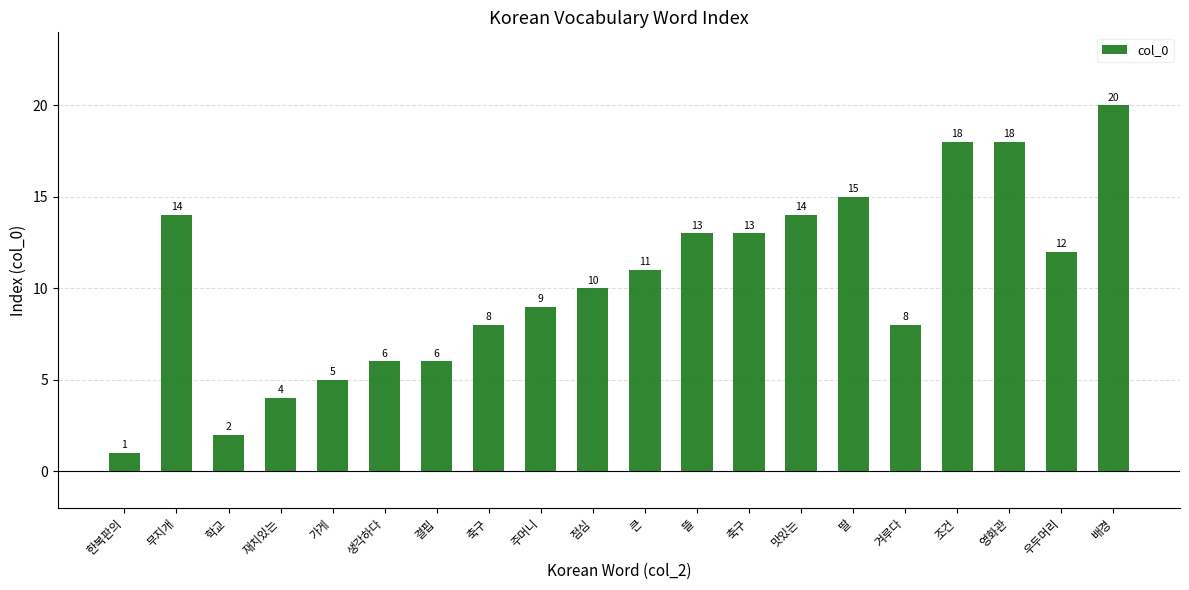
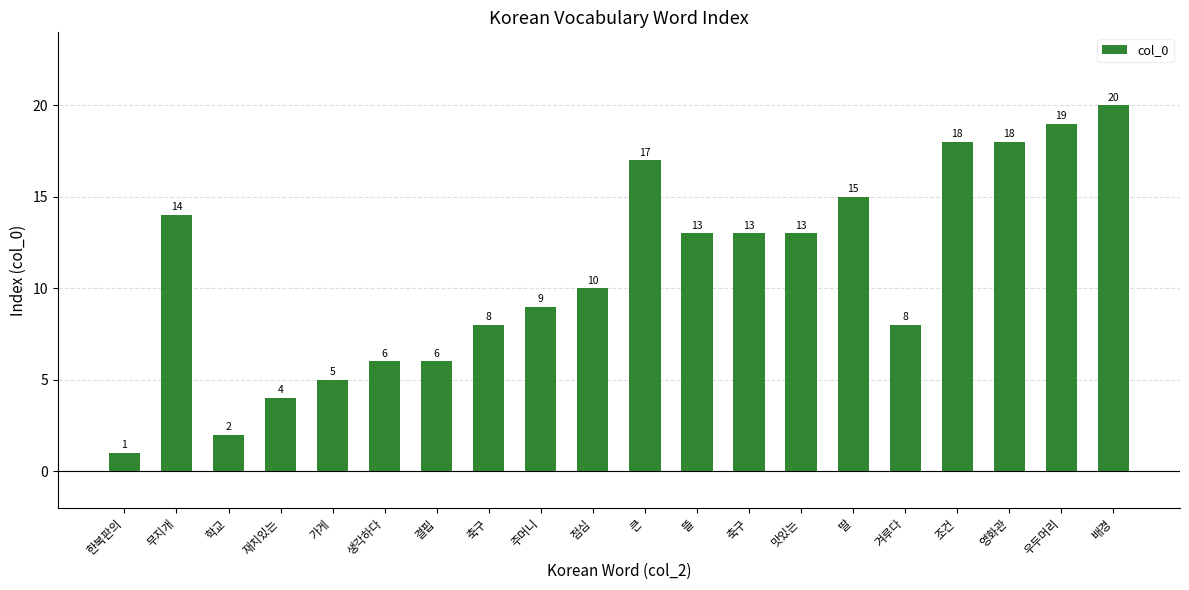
  {
    "한복판의": 1,
    "무지개": 14,
    "학교": 2,
    "재치있는": 4,
    "가게": 5,
    "생각하다": 6,
    "결핍": 6,
    "주머니": 9,
    "점심": 10,
-   "큰": 11,
+   "큰": 17,
    "뜰": 13,
-   "맛있는": 14,
+   "맛있는": 13,
    "딸": 15,
    "겨루다": 8,
    "조건": 18,
    "영화관": 18,
-   "우두머리": 12,
+   "우두머리": 19,
    "배경": 20
  }
